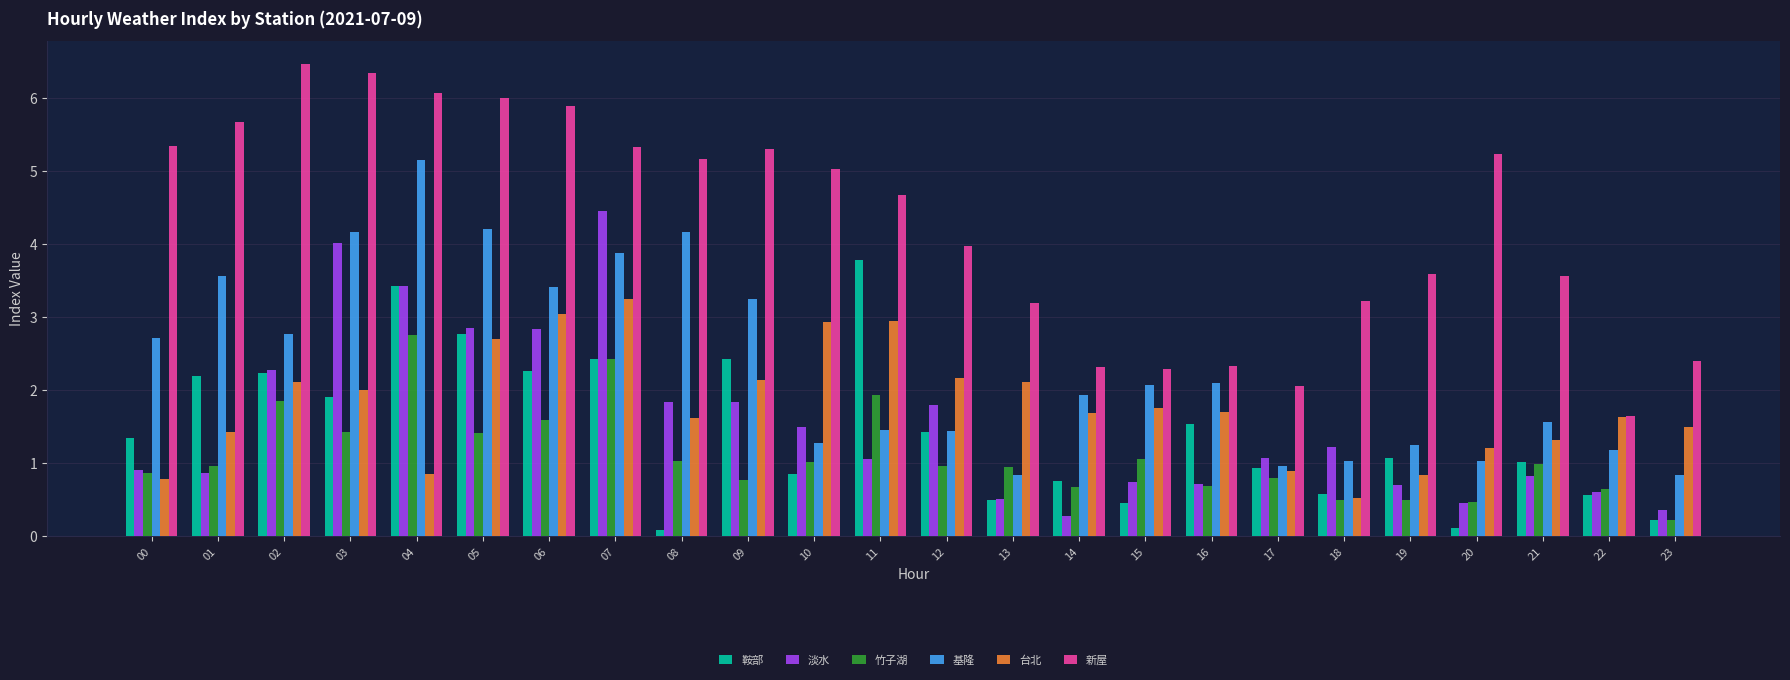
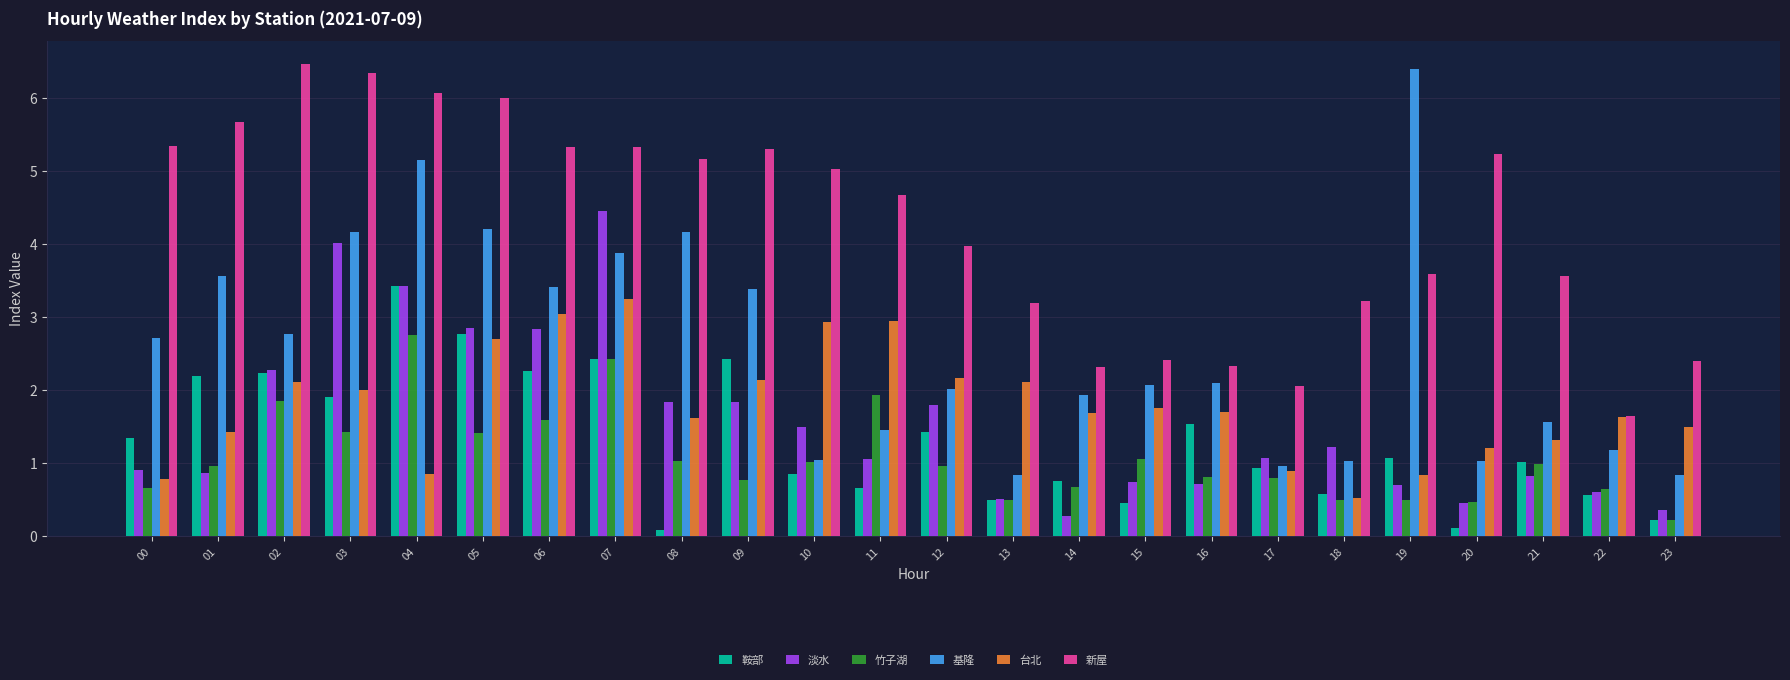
  {
    "鞍部": {
      "00": 1.3,
      "01": 2.2,
      "02": 2.2,
      "03": 1.9,
      "04": 3.4,
      "05": 2.8,
      "06": 2.3,
      "07": 2.4,
      "08": 0.1,
      "09": 2.4,
      "10": 0.9,
-     "11": 3.8,
+     "11": 0.7,
      "12": 1.4,
      "13": 0.5,
      "14": 0.8,
      "15": 0.4,
      "16": 1.5,
      "17": 0.9,
      "18": 0.6,
      "19": 1.1,
      "20": 0.1,
      "21": 1.0,
      "22": 0.6,
      "23": 0.2
    },
    "淡水": {
      "00": 0.9,
      "01": 0.9,
      "02": 2.3,
      "03": 4.0,
      "04": 3.4,
      "05": 2.8,
      "06": 2.8,
      "07": 4.5,
      "08": 1.8,
      "09": 1.8,
      "10": 1.5,
      "11": 1.1,
      "12": 1.8,
      "13": 0.5,
      "14": 0.3,
      "15": 0.7,
      "16": 0.7,
      "17": 1.1,
      "18": 1.2,
      "19": 0.7,
      "20": 0.5,
      "21": 0.8,
      "22": 0.6,
      "23": 0.4
    },
    "竹子湖": {
-     "00": 0.9,
+     "00": 0.7,
      "01": 1.0,
      "02": 1.9,
      "03": 1.4,
      "04": 2.8,
      "05": 1.4,
      "06": 1.6,
      "07": 2.4,
      "08": 1.0,
      "09": 0.8,
      "10": 1.0,
      "11": 1.9,
      "12": 1.0,
-     "13": 1.0,
+     "13": 0.5,
      "14": 0.7,
      "15": 1.1,
-     "16": 0.7,
+     "16": 0.8,
      "17": 0.8,
      "18": 0.5,
      "19": 0.5,
      "20": 0.5,
      "21": 1.0,
      "22": 0.6,
      "23": 0.2
    },
    "基隆": {
      "00": 2.7,
      "01": 3.6,
      "02": 2.8,
      "03": 4.2,
      "04": 5.2,
      "05": 4.2,
      "06": 3.4,
      "07": 3.9,
      "08": 4.2,
-     "09": 3.3,
-     "10": 1.3,
+     "09": 3.4,
+     "10": 1.0,
      "11": 1.5,
-     "12": 1.4,
+     "12": 2.0,
      "13": 0.8,
      "14": 1.9,
      "15": 2.1,
      "16": 2.1,
      "17": 1.0,
      "18": 1.0,
-     "19": 1.2,
+     "19": 6.4,
      "20": 1.0,
      "21": 1.6,
      "22": 1.2,
      "23": 0.8
    },
    "台北": {
      "00": 0.8,
      "01": 1.4,
      "02": 2.1,
      "03": 2.0,
      "04": 0.8,
      "05": 2.7,
      "06": 3.0,
      "07": 3.2,
      "08": 1.6,
      "09": 2.1,
      "10": 2.9,
      "11": 2.9,
      "12": 2.2,
      "13": 2.1,
      "14": 1.7,
      "15": 1.7,
      "16": 1.7,
      "17": 0.9,
      "18": 0.5,
      "19": 0.8,
      "20": 1.2,
      "21": 1.3,
      "22": 1.6,
      "23": 1.5
    },
    "新屋": {
      "00": 5.3,
      "01": 5.7,
      "02": 6.5,
      "03": 6.3,
      "04": 6.1,
      "05": 6.0,
-     "06": 5.9,
+     "06": 5.3,
      "07": 5.3,
      "08": 5.2,
      "09": 5.3,
      "10": 5.0,
      "11": 4.7,
      "12": 4.0,
      "13": 3.2,
      "14": 2.3,
-     "15": 2.3,
+     "15": 2.4,
      "16": 2.3,
      "17": 2.1,
      "18": 3.2,
      "19": 3.6,
      "20": 5.2,
      "21": 3.6,
      "22": 1.6,
      "23": 2.4
    }
  }
